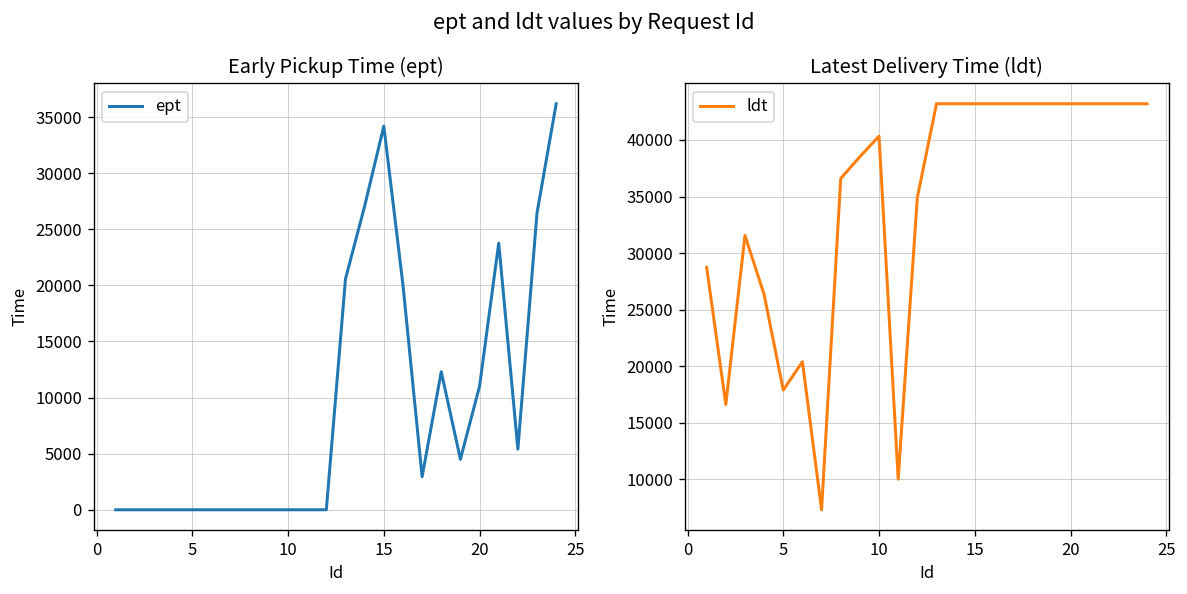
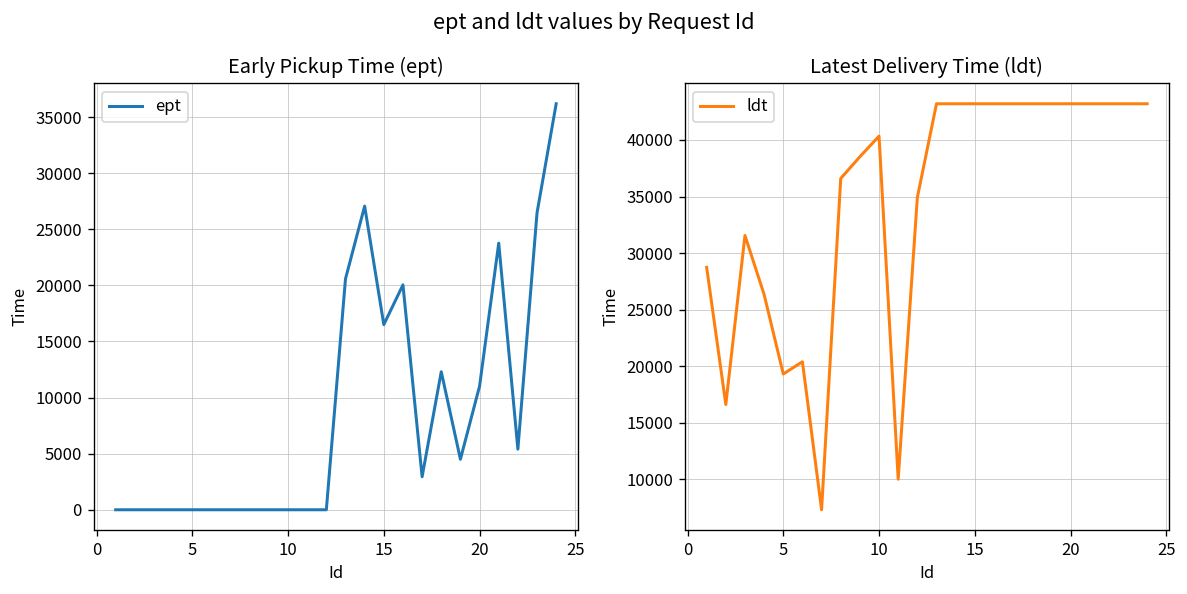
  {
    "Early Pickup Time (ept)": {
      "5": 0,
      "10": 0,
-     "15": 34000,
+     "15": 17000,
      "20": 11000
    },
    "Latest Delivery Time (ldt)": {
-     "5": 18000,
+     "5": 19000,
      "10": 40000,
      "15": 43000,
      "20": 43000
    }
  }
